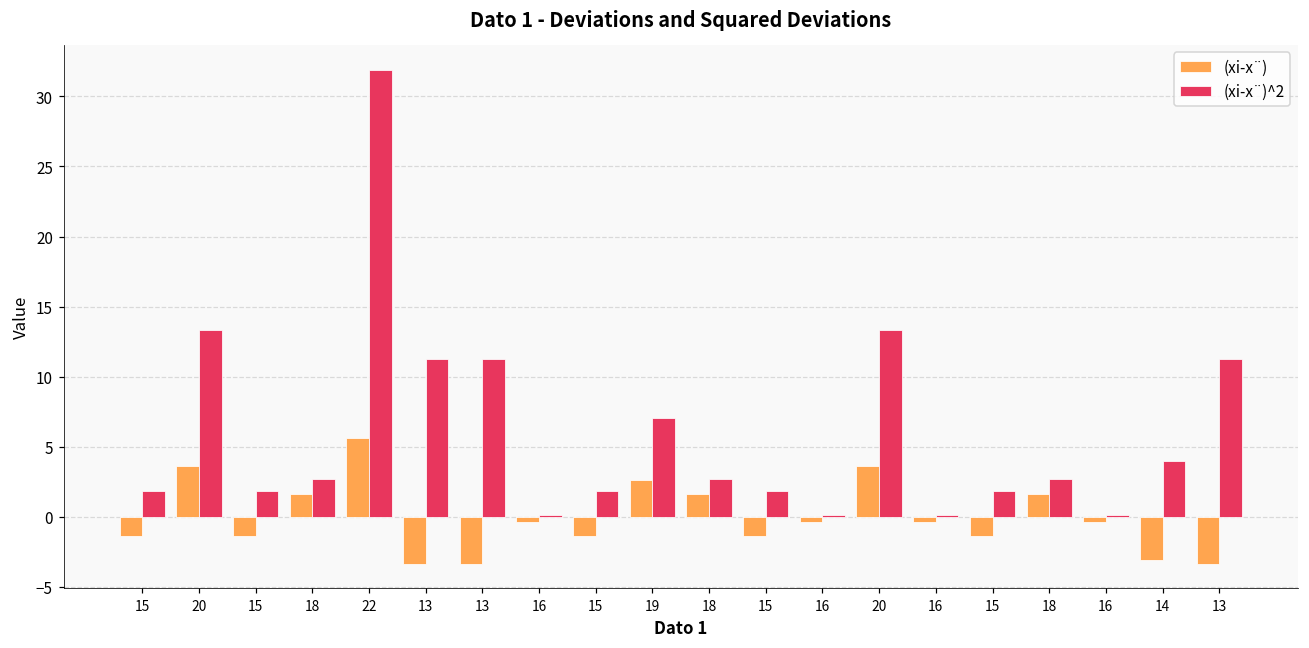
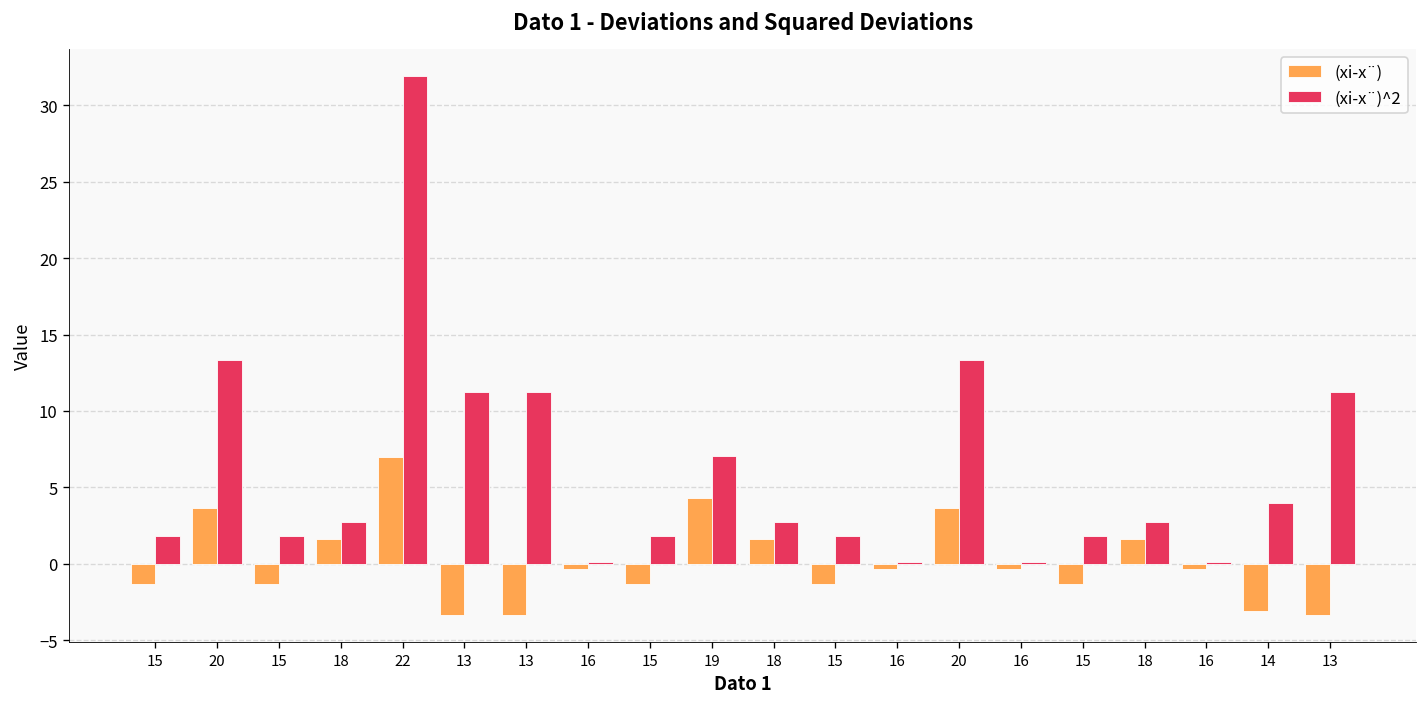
  {
    "(xi-x¨)": {
-     "22": 5.7,
-     "19": 2.7,
+     "22": 7.0,
+     "19": 4.3,
      "14": -3.1
    },
    "(xi-x¨)^2": {
      "22": 31.9,
      "19": 7.0,
      "14": 4.0
    }
  }
